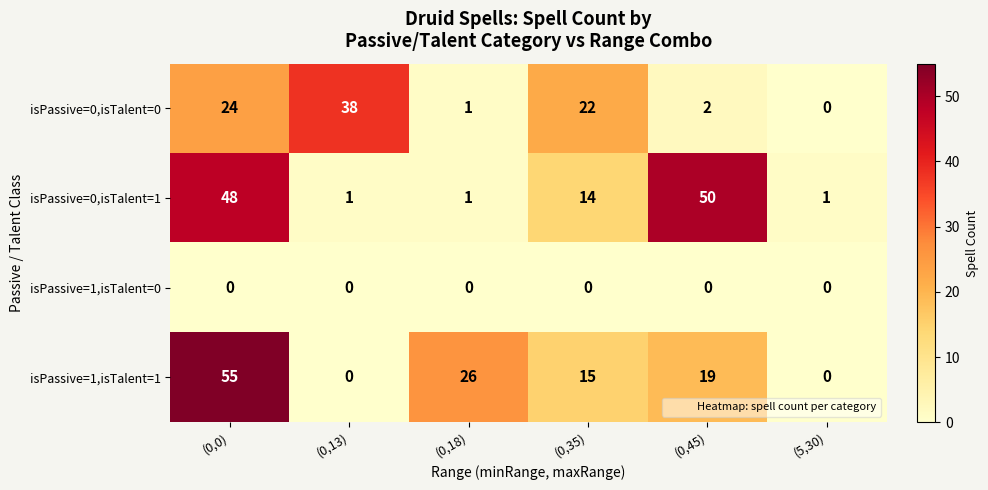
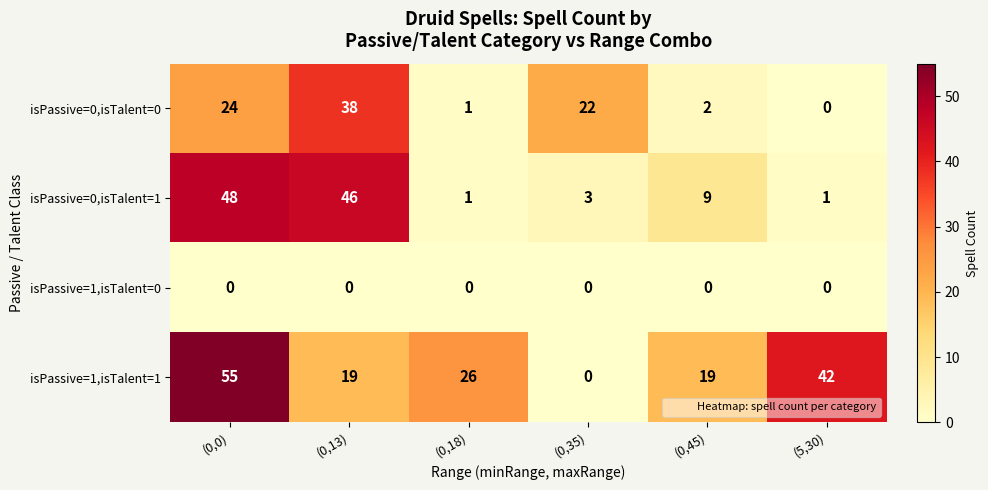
  {
    "isPassive=0,isTalent=0": {
      "(0,0)": 24,
      "(0,13)": 38,
      "(0,18)": 1,
      "(0,35)": 22,
      "(0,45)": 2,
      "(5,30)": 0
    },
    "isPassive=0,isTalent=1": {
      "(0,0)": 48,
-     "(0,13)": 1,
+     "(0,13)": 46,
      "(0,18)": 1,
-     "(0,35)": 14,
-     "(0,45)": 50,
+     "(0,35)": 3,
+     "(0,45)": 9,
      "(5,30)": 1
    },
    "isPassive=1,isTalent=0": {
      "(0,0)": 0,
      "(0,13)": 0,
      "(0,18)": 0,
      "(0,35)": 0,
      "(0,45)": 0,
      "(5,30)": 0
    },
    "isPassive=1,isTalent=1": {
      "(0,0)": 55,
-     "(0,13)": 0,
+     "(0,13)": 19,
      "(0,18)": 26,
-     "(0,35)": 15,
+     "(0,35)": 0,
      "(0,45)": 19,
-     "(5,30)": 0
+     "(5,30)": 42
    }
  }
